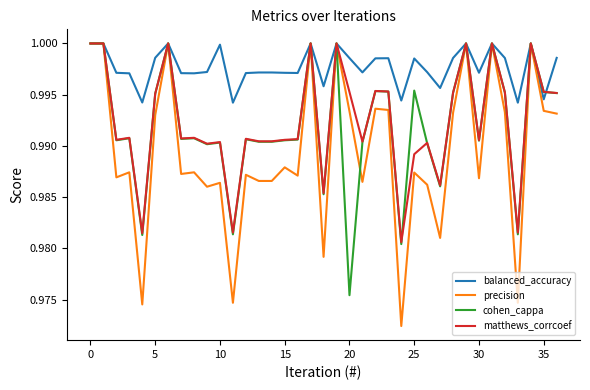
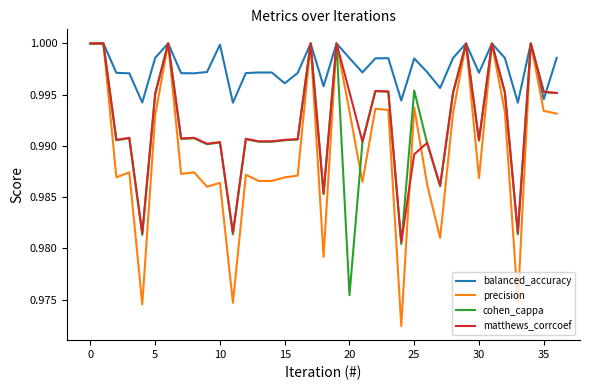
  {
    "balanced_accuracy": {
      "5": 0.9986,
      "10": 0.9999,
-     "15": 0.9971,
+     "15": 0.9961,
      "20": 0.9986,
      "25": 0.9985,
      "30": 0.9971,
      "35": 0.9945
    },
    "precision": {
      "5": 0.9930,
      "10": 0.9864,
-     "15": 0.9879,
+     "15": 0.9869,
      "20": 0.9934,
-     "25": 0.9874,
+     "25": 0.9938,
      "30": 0.9868,
      "35": 0.9934
    },
    "cohen_cappa": {
      "20": 0.9754,
      "25": 0.9954
    },
    "matthews_corrcoef": {
      "20": 0.9953,
      "25": 0.9892
    }
  }
